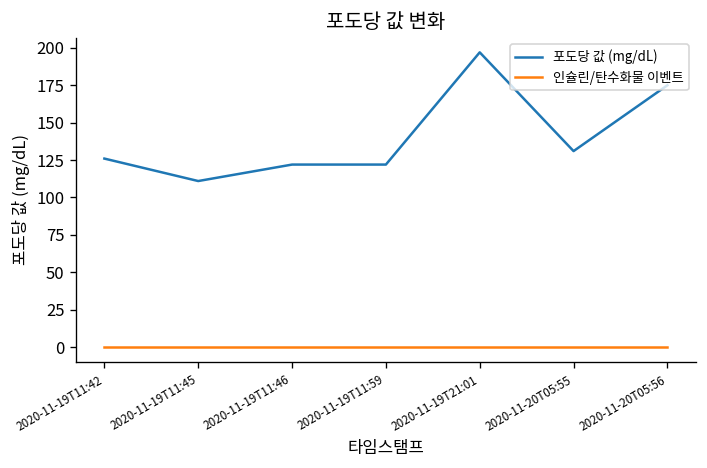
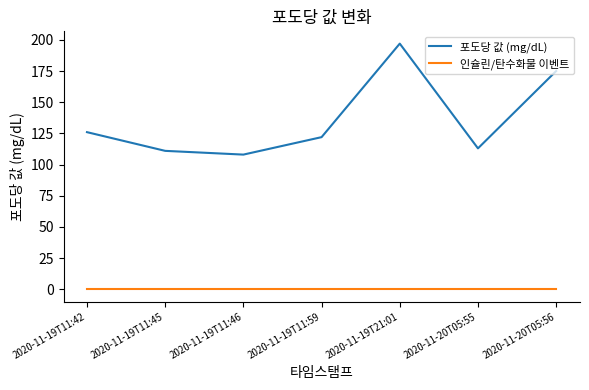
  {
    "포도당 값 (mg/dL)": {
      "2020-11-19T11:42": 126,
      "2020-11-19T11:45": 111,
-     "2020-11-19T11:46": 122,
+     "2020-11-19T11:46": 108,
      "2020-11-19T11:59": 122,
      "2020-11-19T21:01": 197,
-     "2020-11-20T05:55": 131
+     "2020-11-20T05:55": 113
    },
    "인슐린/탄수화물 이벤트": {
      "2020-11-19T11:42": 0,
      "2020-11-19T11:45": 0,
      "2020-11-19T11:46": 0,
      "2020-11-19T11:59": 0,
      "2020-11-19T21:01": 0,
      "2020-11-20T05:55": 0,
      "2020-11-20T05:56": 0
    }
  }
